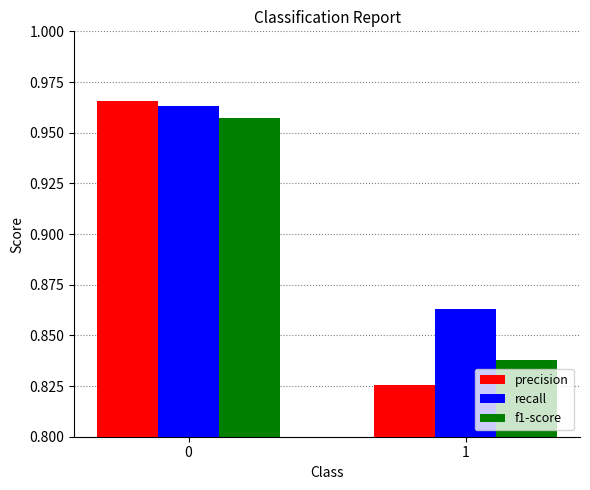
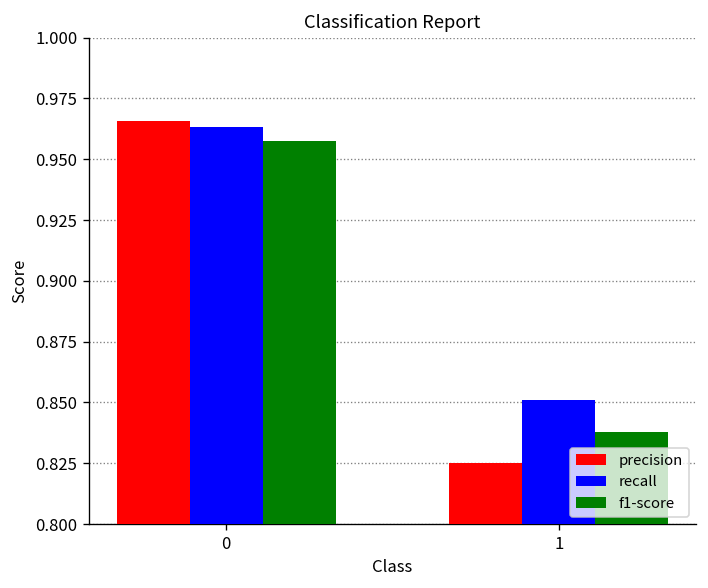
  {
    "precision": {
      "0": 0.966,
      "1": 0.825
    },
    "recall": {
      "0": 0.963,
-     "1": 0.863
+     "1": 0.851
    },
    "f1-score": {
      "0": 0.957,
      "1": 0.838
    }
  }
